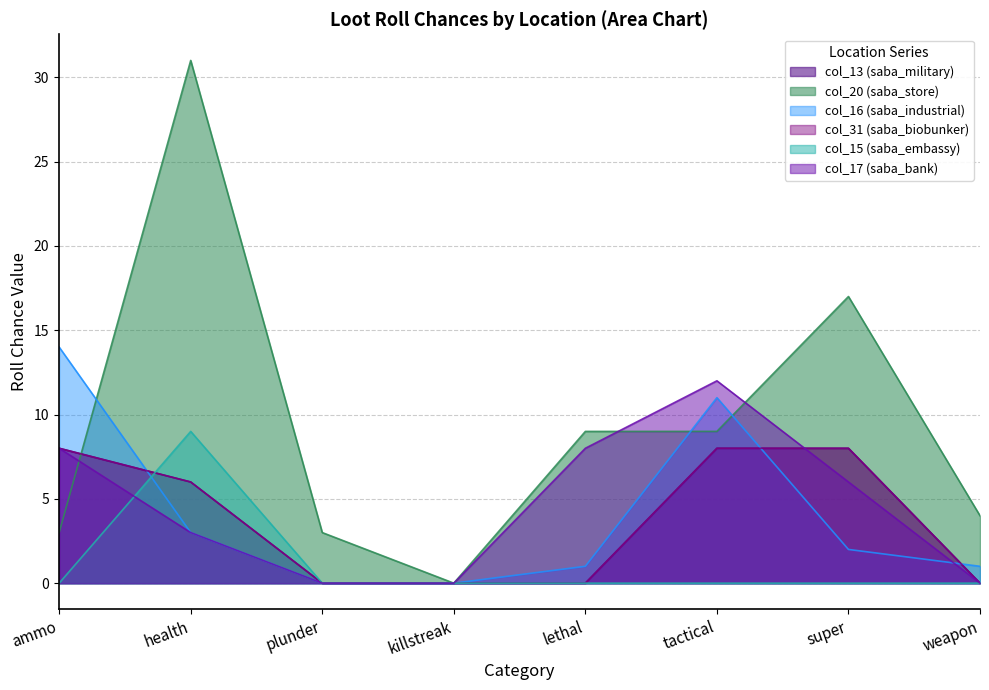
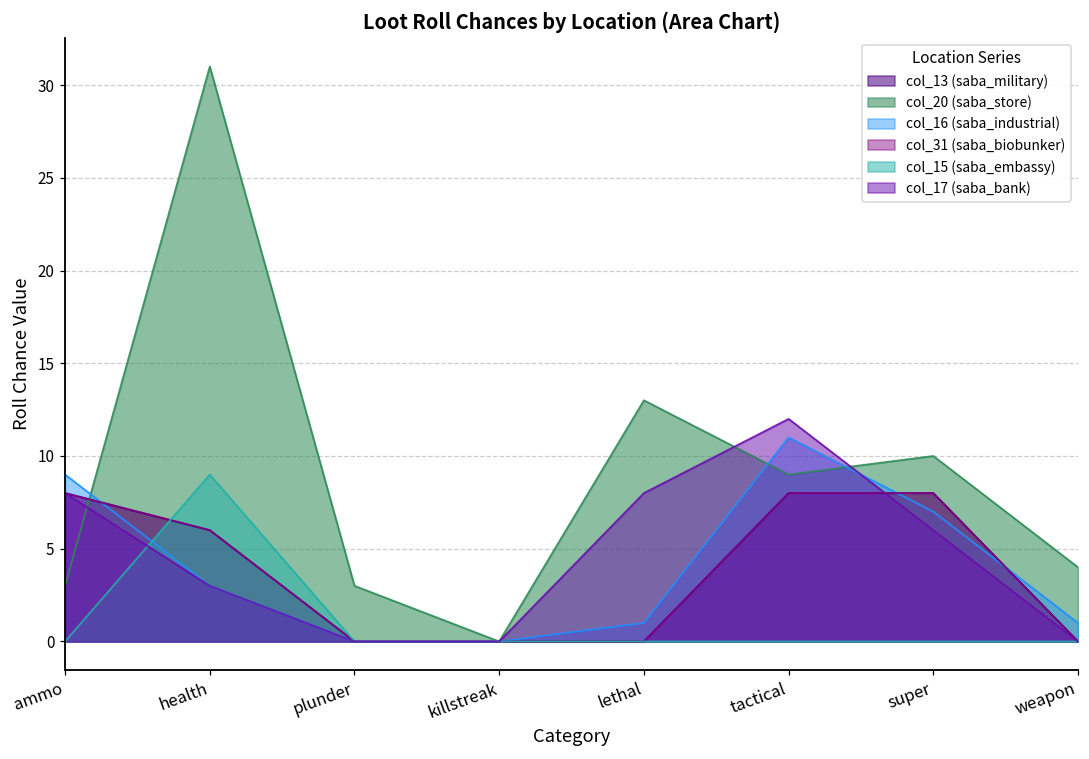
  {
    "col_20 (saba_store)": {
      "ammo": 3,
      "health": 31,
      "plunder": 3,
-     "lethal": 9,
+     "lethal": 13,
      "tactical": 9,
-     "super": 17,
+     "super": 10,
      "weapon": 4
    },
    "col_16 (saba_industrial)": {
-     "ammo": 14,
+     "ammo": 9,
      "lethal": 1,
      "tactical": 11,
-     "super": 2,
+     "super": 7,
      "weapon": 1
    },
    "col_15 (saba_embassy)": {
      "ammo": 0,
      "health": 9,
      "tactical": 0,
      "super": 0
    }
  }
